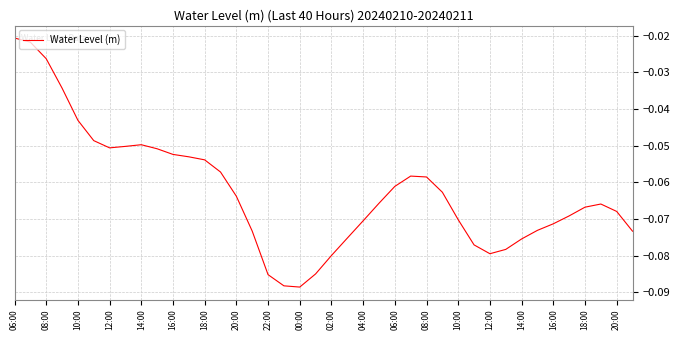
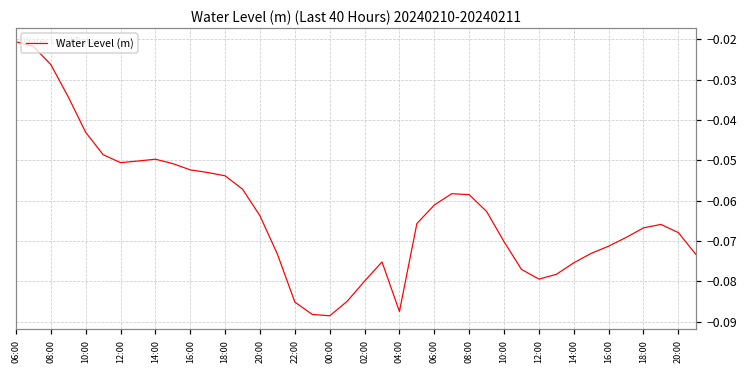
  {
    "22:00": -0.085,
    "00:00": -0.089,
    "02:00": -0.080,
-   "04:00": -0.070
+   "04:00": -0.087
  }
